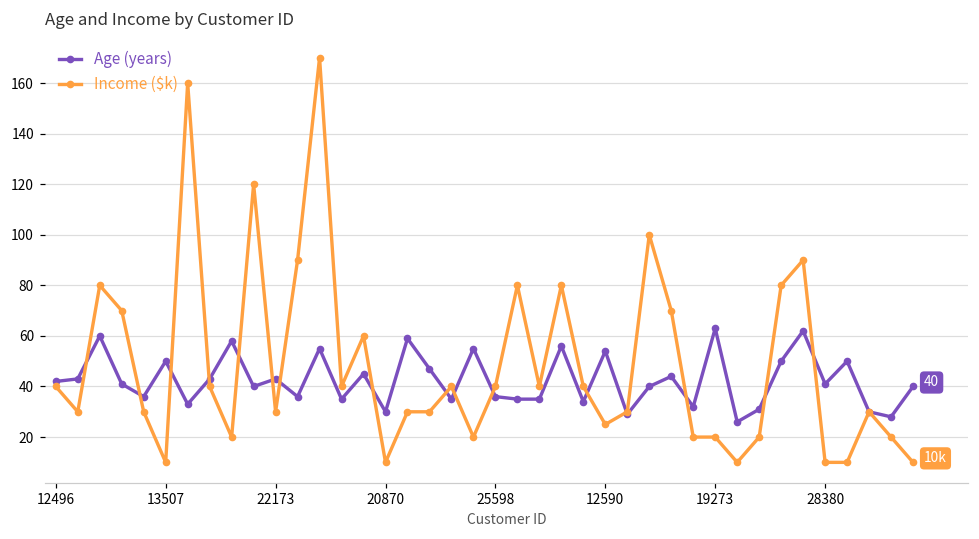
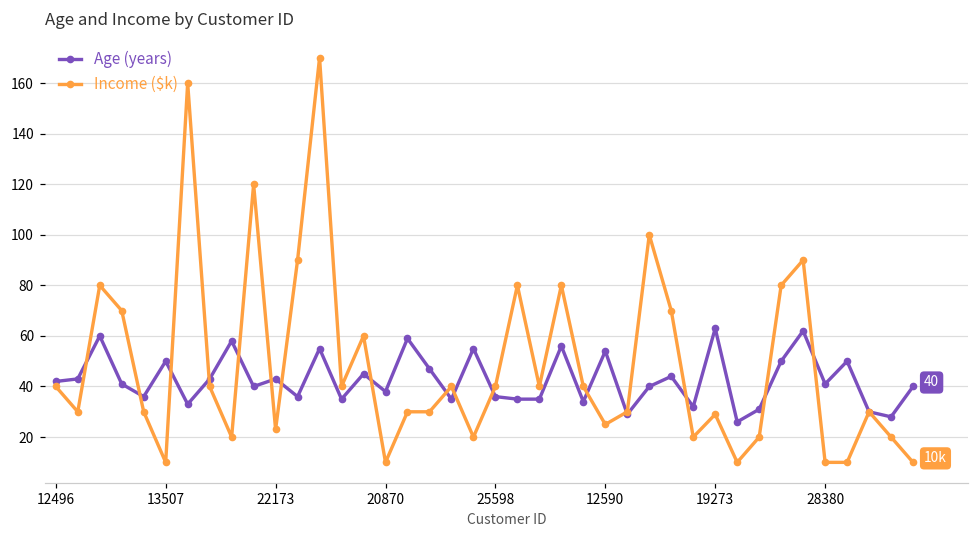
  {
    "Age (years)": {
      "12496": 42,
      "13507": 50,
      "22173": 43,
-     "20870": 30,
+     "20870": 38,
      "25598": 36,
      "12590": 54,
      "19273": 63,
      "28380": 41
    },
    "Income ($k)": {
      "12496": 40,
      "13507": 10,
-     "22173": 30,
+     "22173": 23,
      "20870": 10,
      "25598": 40,
      "12590": 25,
-     "19273": 20,
+     "19273": 29,
      "28380": 10
    }
  }
